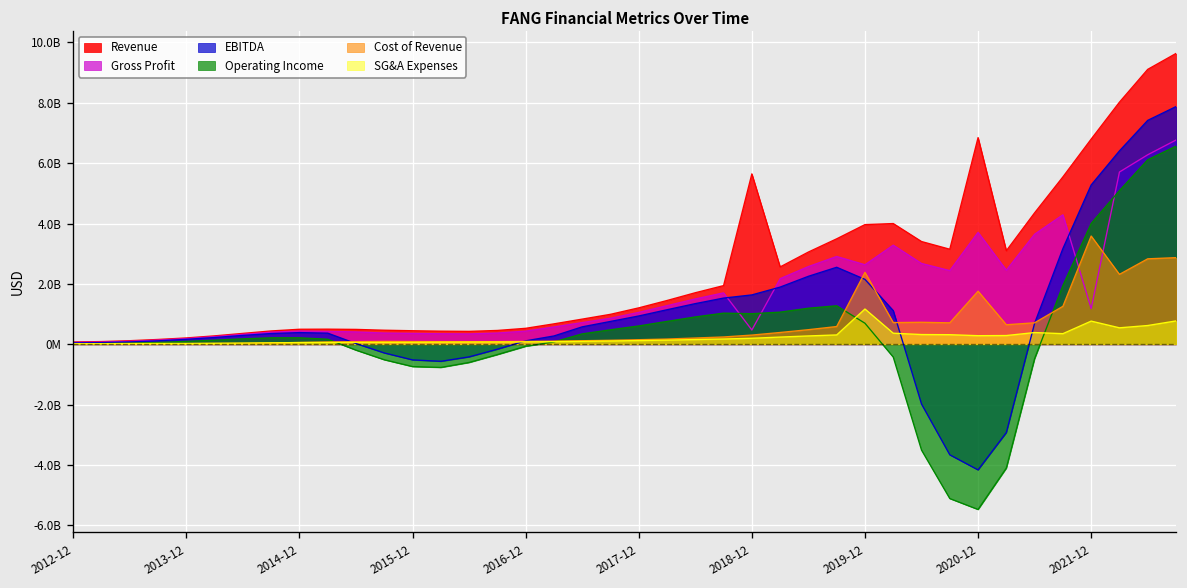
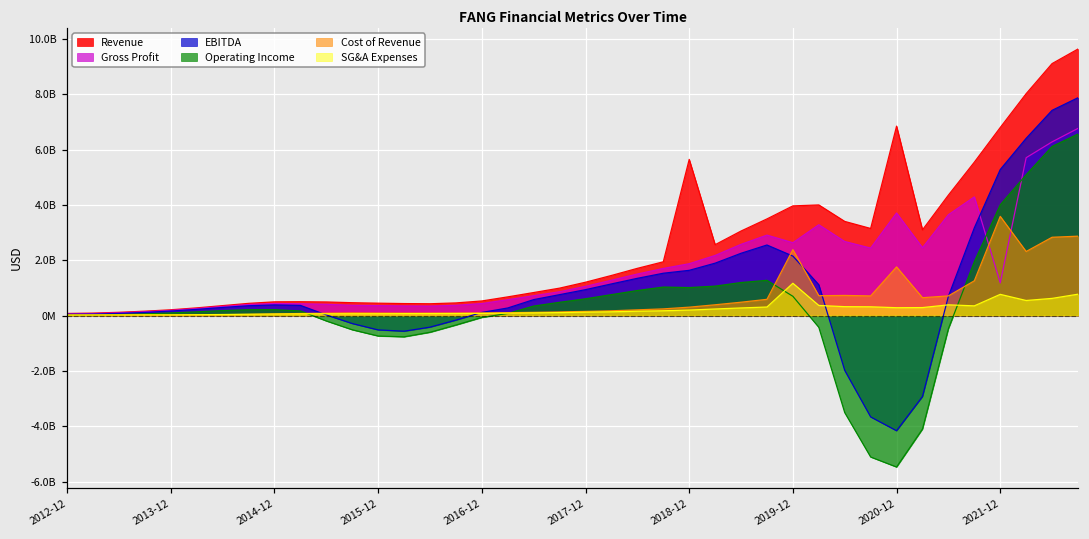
  {
    "Revenue": {
      "2017-12": 1200000000,
      "2018-12": 5600000000,
      "2019-12": 4000000000,
      "2020-12": 6800000000,
      "2021-12": 6800000000
    },
    "Gross Profit": {
      "2017-12": 1100000000,
-     "2018-12": 500000000,
+     "2018-12": 1900000000,
      "2019-12": 2600000000,
      "2020-12": 3700000000,
      "2021-12": 1200000000
    },
    "Cost of Revenue": {
      "2018-12": 300000000,
      "2019-12": 2400000000,
      "2020-12": 1800000000,
      "2021-12": 3600000000
    },
    "SG&A Expenses": {
      "2018-12": 200000000,
      "2019-12": 1200000000,
      "2020-12": 300000000,
      "2021-12": 800000000
    }
  }
